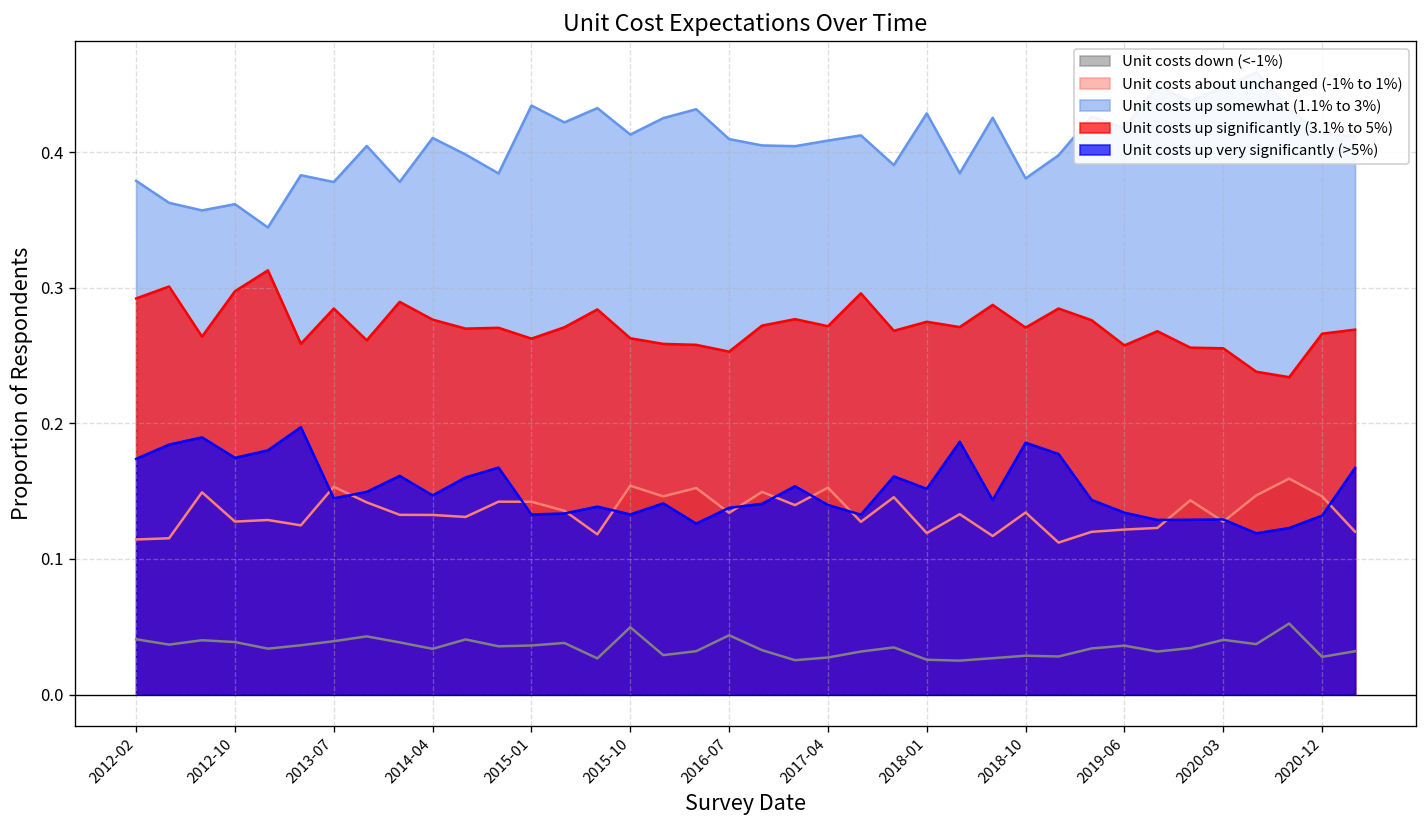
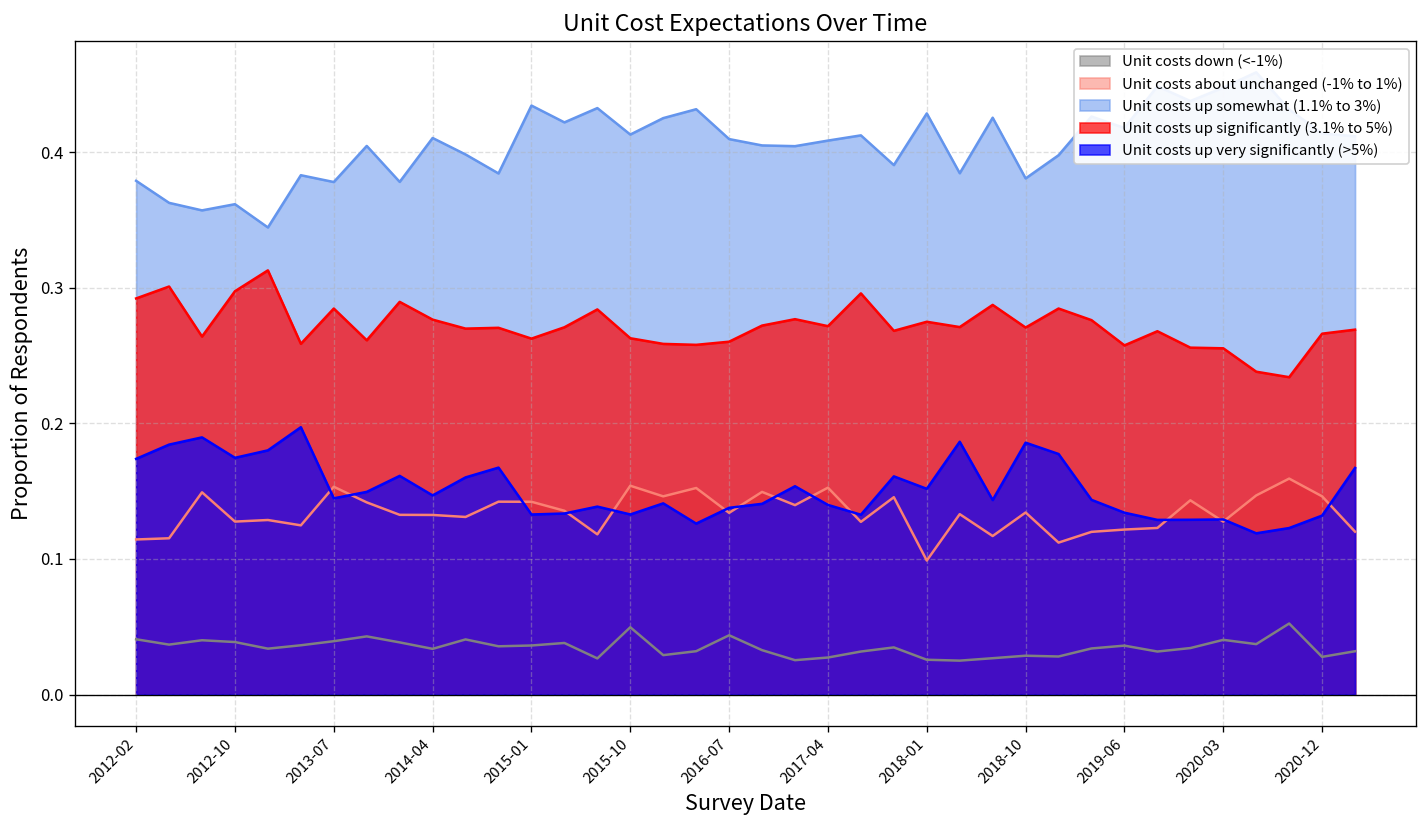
  {
    "Unit costs down (<-1%)": {
      "2012-02": 0.041,
      "2012-10": 0.039,
      "2013-07": 0.039,
      "2014-04": 0.034,
      "2015-01": 0.036,
      "2015-10": 0.050,
      "2016-07": 0.044,
      "2017-04": 0.027,
      "2018-01": 0.026,
      "2018-10": 0.029,
      "2019-06": 0.036,
      "2020-03": 0.040,
      "2020-12": 0.028
    },
    "Unit costs about unchanged (-1% to 1%)": {
      "2012-02": 0.114,
      "2012-10": 0.128,
      "2013-07": 0.153,
      "2014-04": 0.132,
      "2015-01": 0.142,
      "2015-10": 0.154,
      "2016-07": 0.134,
      "2017-04": 0.153,
-     "2018-01": 0.119,
+     "2018-01": 0.099,
      "2018-10": 0.134,
      "2019-06": 0.122,
      "2020-12": 0.146
    },
    "Unit costs up somewhat (1.1% to 3%)": {
      "2012-02": 0.379,
      "2012-10": 0.362,
      "2013-07": 0.378,
      "2014-04": 0.410,
      "2015-01": 0.434,
      "2015-10": 0.413,
      "2016-07": 0.410,
      "2017-04": 0.409,
      "2018-01": 0.429,
      "2018-10": 0.381
    },
    "Unit costs up significantly (3.1% to 5%)": {
      "2012-02": 0.292,
      "2012-10": 0.297,
      "2013-07": 0.285,
      "2014-04": 0.277,
      "2015-01": 0.263,
      "2015-10": 0.263,
-     "2016-07": 0.253,
+     "2016-07": 0.260,
      "2017-04": 0.272,
      "2018-01": 0.275,
      "2018-10": 0.271,
      "2019-06": 0.258,
      "2020-03": 0.255,
      "2020-12": 0.266
    },
    "Unit costs up very significantly (>5%)": {
      "2012-02": 0.174,
      "2012-10": 0.175,
      "2013-07": 0.145,
      "2014-04": 0.147,
      "2015-01": 0.133,
      "2015-10": 0.133,
      "2016-07": 0.138,
      "2017-04": 0.140,
      "2018-01": 0.152,
      "2018-10": 0.186,
      "2019-06": 0.134,
      "2020-12": 0.132
    }
  }
